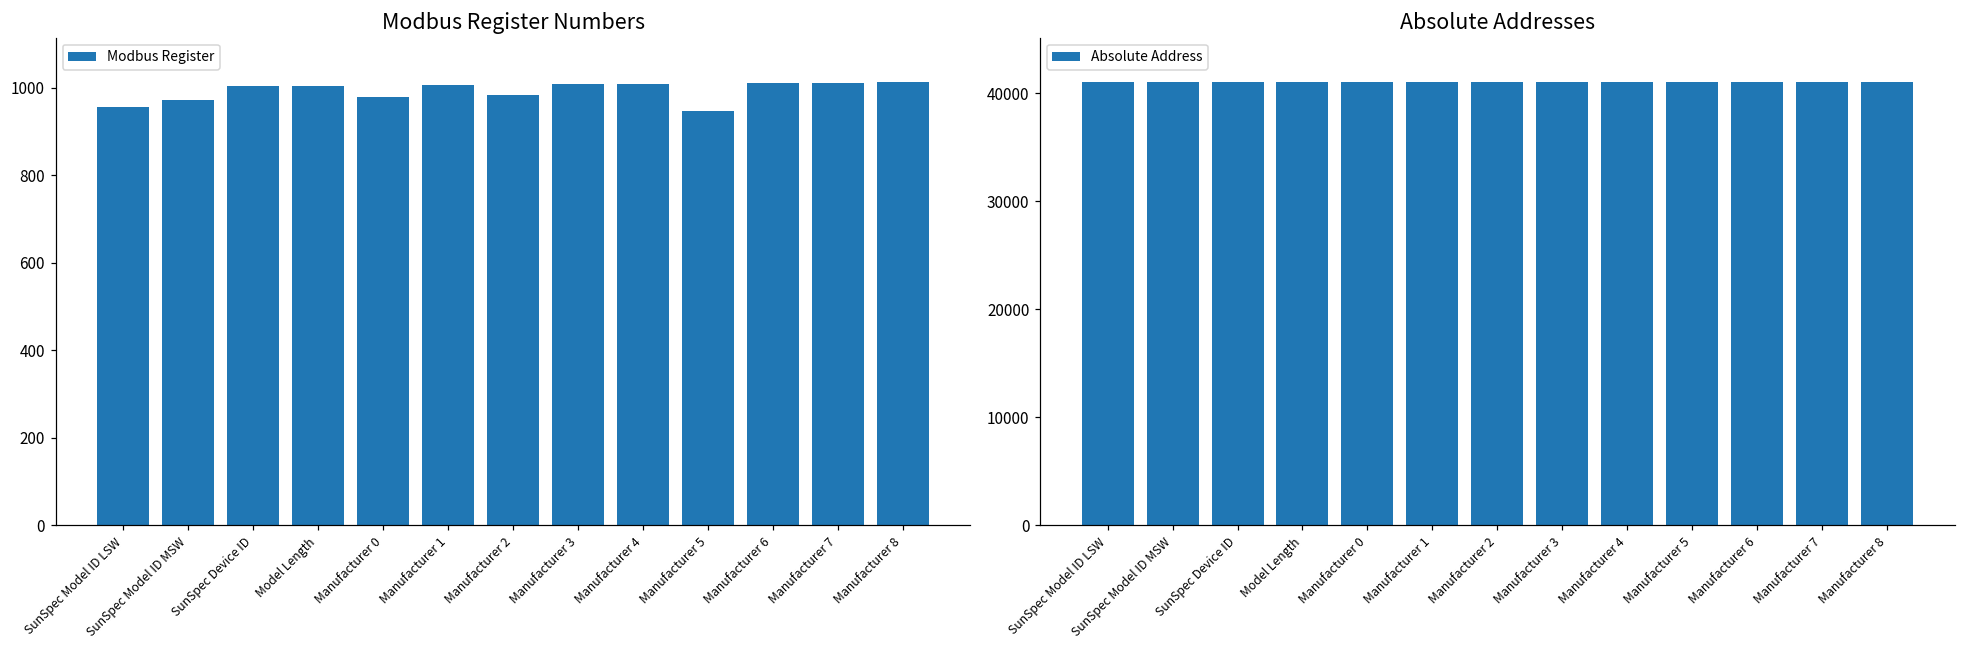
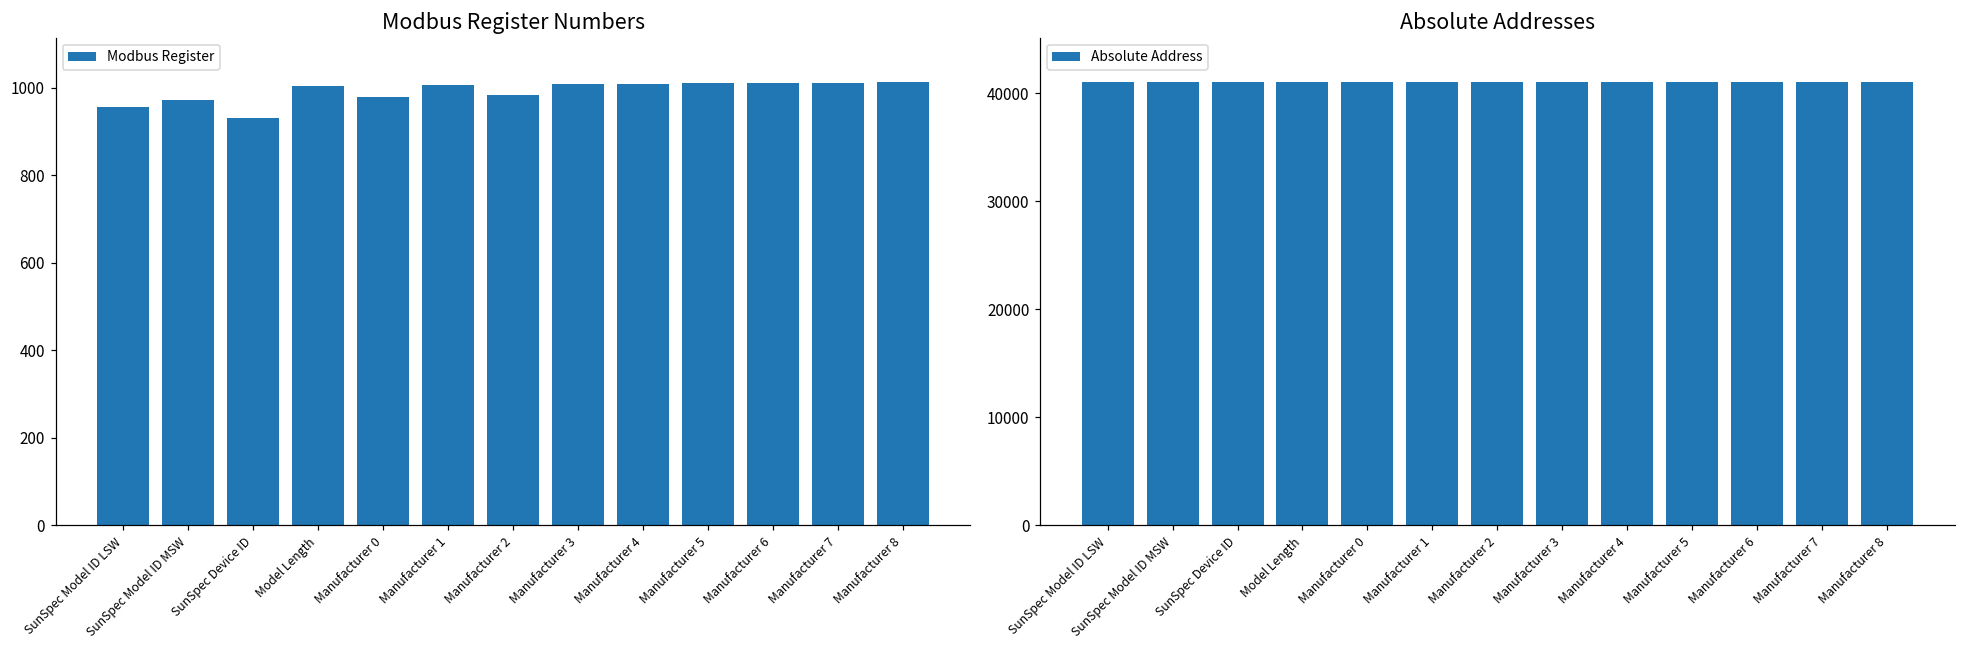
  {
    "Modbus Register Numbers": {
      "SunSpec Model ID LSW": 960,
      "SunSpec Model ID MSW": 970,
-     "SunSpec Device ID": 1000,
+     "SunSpec Device ID": 930,
      "Model Length": 1000,
      "Manufacturer 0": 980,
      "Manufacturer 1": 1010,
      "Manufacturer 2": 980,
      "Manufacturer 3": 1010,
      "Manufacturer 4": 1010,
-     "Manufacturer 5": 950,
+     "Manufacturer 5": 1010,
      "Manufacturer 6": 1010,
      "Manufacturer 7": 1010,
      "Manufacturer 8": 1010
    },
    "Absolute Addresses": {
      "SunSpec Model ID LSW": 41000,
      "SunSpec Model ID MSW": 41000,
      "SunSpec Device ID": 41000,
      "Model Length": 41000,
      "Manufacturer 0": 41000,
      "Manufacturer 1": 41000,
      "Manufacturer 2": 41000,
      "Manufacturer 3": 41000,
      "Manufacturer 4": 41000,
      "Manufacturer 5": 41000,
      "Manufacturer 6": 41000,
      "Manufacturer 7": 41000,
      "Manufacturer 8": 41000
    }
  }
